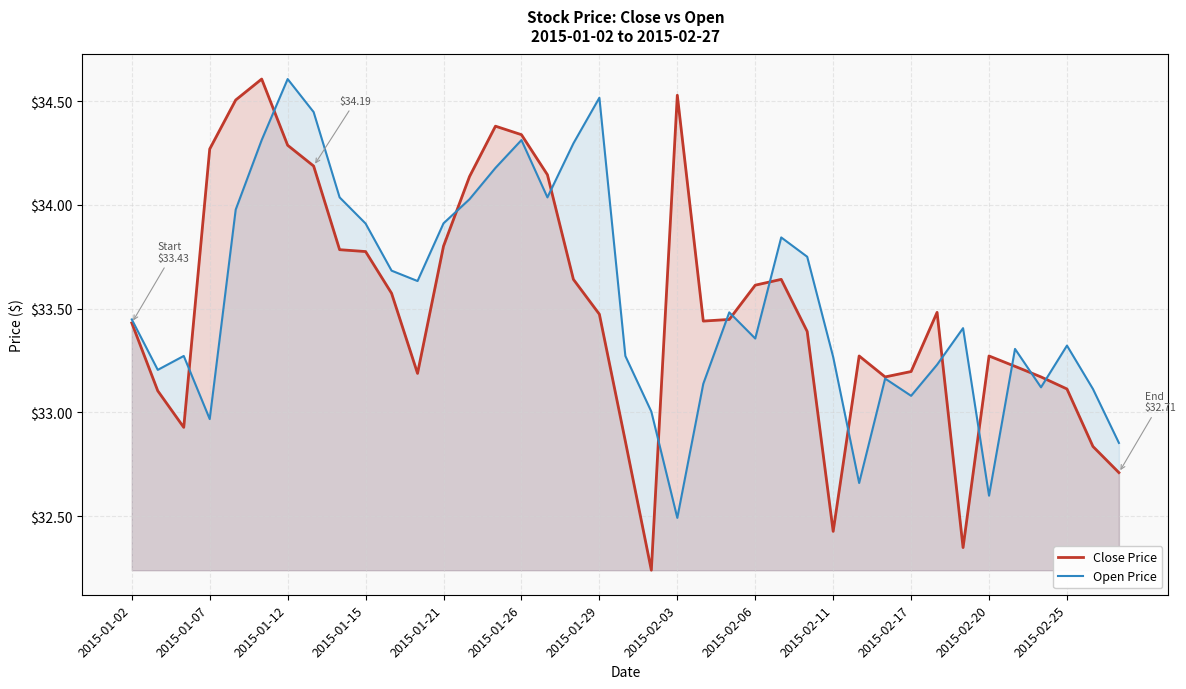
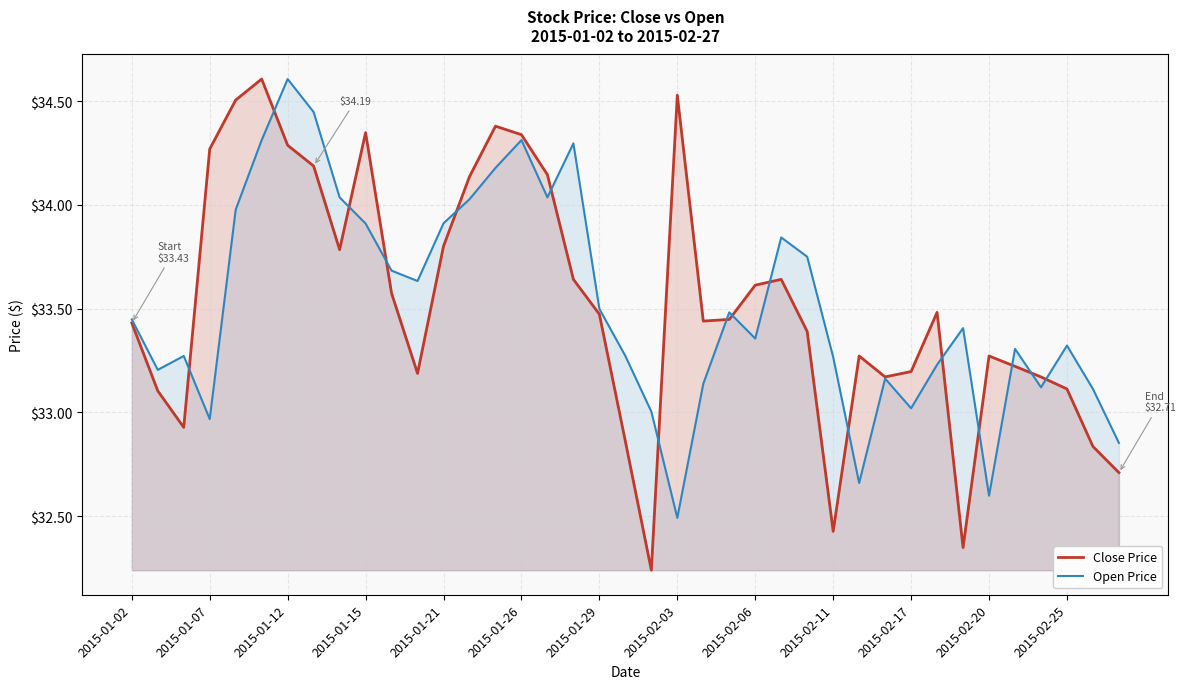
  {
    "Close Price": {
      "2015-01-02": "$33.43",
      "2015-01-07": "$34.27",
      "2015-01-12": "$34.29",
-     "2015-01-15": "$33.78",
+     "2015-01-15": "$34.35",
      "2015-01-21": "$33.80",
      "2015-01-26": "$34.34",
      "2015-01-29": "$33.47",
      "2015-02-03": "$34.53",
      "2015-02-06": "$33.61",
      "2015-02-11": "$32.43",
      "2015-02-17": "$33.20",
      "2015-02-20": "$33.27",
      "2015-02-25": "$33.11"
    },
    "Open Price": {
      "2015-01-07": "$32.97",
      "2015-01-12": "$34.61",
      "2015-01-15": "$33.91",
      "2015-01-21": "$33.91",
      "2015-01-26": "$34.31",
-     "2015-01-29": "$34.52",
+     "2015-01-29": "$33.50",
      "2015-02-03": "$32.49",
      "2015-02-06": "$33.36",
      "2015-02-11": "$33.27",
-     "2015-02-17": "$33.08",
+     "2015-02-17": "$33.02",
      "2015-02-20": "$32.60",
      "2015-02-25": "$33.32"
    }
  }
